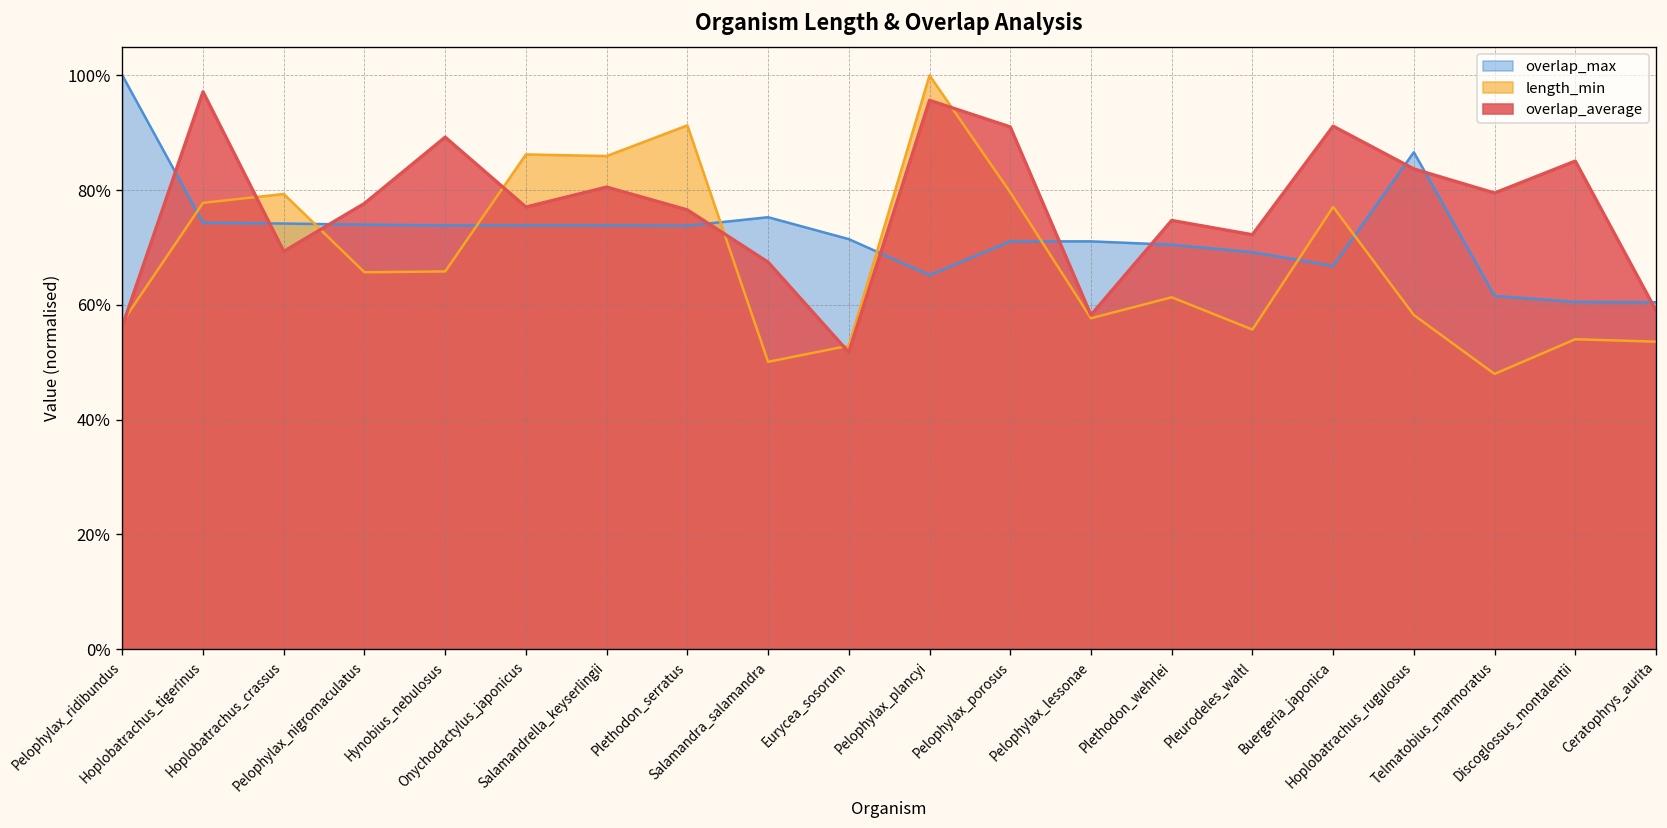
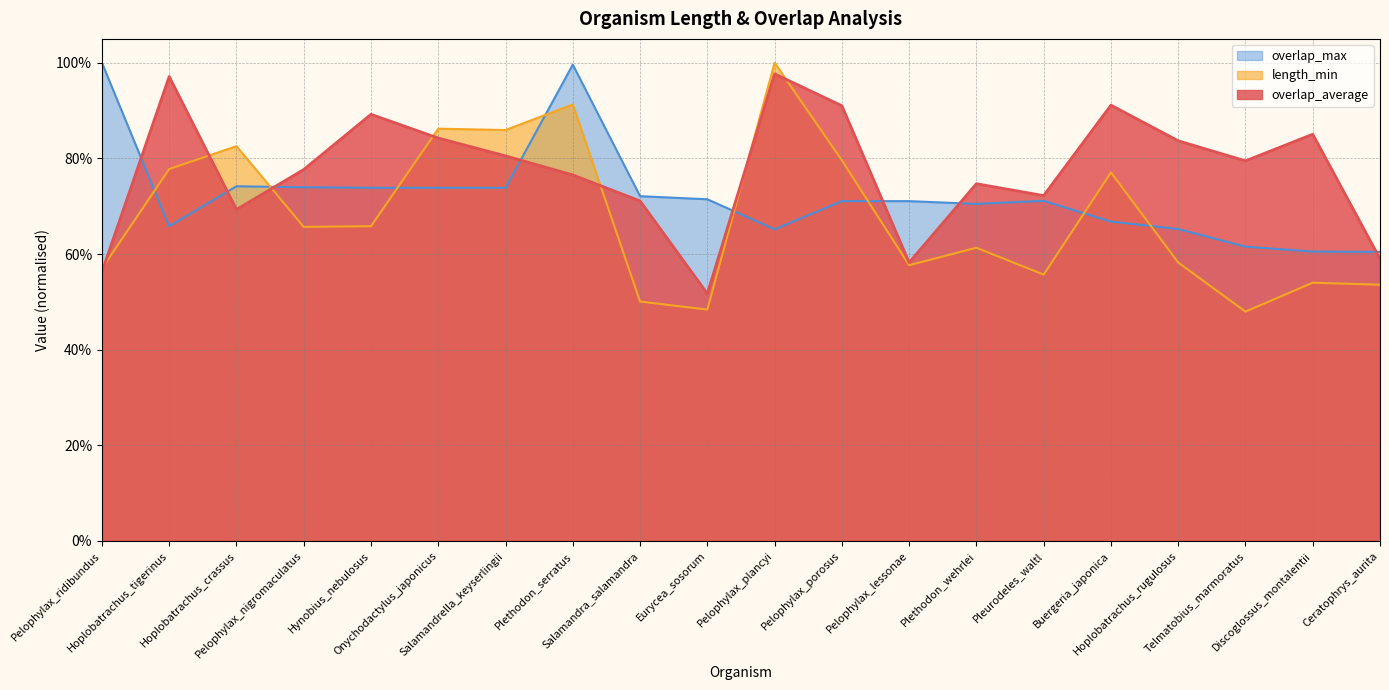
  {
    "overlap_max": {
      "Pelophylax_ridibundus": "100%",
-     "Hoplobatrachus_tigerinus": "74%",
+     "Hoplobatrachus_tigerinus": "66%",
      "Hoplobatrachus_crassus": "74%",
      "Pelophylax_nigromaculatus": "74%",
      "Hynobius_nebulosus": "74%",
      "Onychodactylus_japonicus": "74%",
      "Salamandrella_keyserlingii": "74%",
-     "Plethodon_serratus": "74%",
-     "Salamandra_salamandra": "75%",
+     "Plethodon_serratus": "100%",
+     "Salamandra_salamandra": "72%",
      "Eurycea_sosorum": "71%",
      "Pelophylax_plancyi": "65%",
      "Pelophylax_porosus": "71%",
      "Pelophylax_lessonae": "71%",
      "Plethodon_wehrlei": "70%",
-     "Pleurodeles_waltl": "69%",
+     "Pleurodeles_waltl": "71%",
      "Buergeria_japonica": "67%",
-     "Hoplobatrachus_rugulosus": "87%",
+     "Hoplobatrachus_rugulosus": "65%",
      "Telmatobius_marmoratus": "62%",
      "Discoglossus_montalentii": "61%",
      "Ceratophrys_aurita": "60%"
    },
    "length_min": {
      "Pelophylax_ridibundus": "57%",
      "Hoplobatrachus_tigerinus": "78%",
-     "Hoplobatrachus_crassus": "79%",
+     "Hoplobatrachus_crassus": "83%",
      "Pelophylax_nigromaculatus": "66%",
      "Hynobius_nebulosus": "66%",
      "Onychodactylus_japonicus": "86%",
      "Salamandrella_keyserlingii": "86%",
      "Plethodon_serratus": "91%",
      "Salamandra_salamandra": "50%",
-     "Eurycea_sosorum": "53%",
+     "Eurycea_sosorum": "48%",
      "Pelophylax_plancyi": "100%",
      "Pelophylax_porosus": "80%",
      "Pelophylax_lessonae": "58%",
      "Plethodon_wehrlei": "61%",
      "Pleurodeles_waltl": "56%",
      "Buergeria_japonica": "77%",
      "Hoplobatrachus_rugulosus": "58%",
      "Telmatobius_marmoratus": "48%",
      "Discoglossus_montalentii": "54%",
      "Ceratophrys_aurita": "54%"
    },
    "overlap_average": {
      "Pelophylax_ridibundus": "56%",
      "Hoplobatrachus_tigerinus": "97%",
      "Hoplobatrachus_crassus": "69%",
      "Pelophylax_nigromaculatus": "78%",
      "Hynobius_nebulosus": "89%",
-     "Onychodactylus_japonicus": "77%",
+     "Onychodactylus_japonicus": "84%",
      "Salamandrella_keyserlingii": "81%",
      "Plethodon_serratus": "77%",
-     "Salamandra_salamandra": "67%",
+     "Salamandra_salamandra": "71%",
      "Eurycea_sosorum": "52%",
-     "Pelophylax_plancyi": "96%",
+     "Pelophylax_plancyi": "98%",
      "Pelophylax_porosus": "91%",
      "Pelophylax_lessonae": "58%",
      "Plethodon_wehrlei": "75%",
      "Pleurodeles_waltl": "72%",
      "Buergeria_japonica": "91%",
      "Hoplobatrachus_rugulosus": "84%",
      "Telmatobius_marmoratus": "79%",
      "Discoglossus_montalentii": "85%",
      "Ceratophrys_aurita": "59%"
    }
  }
